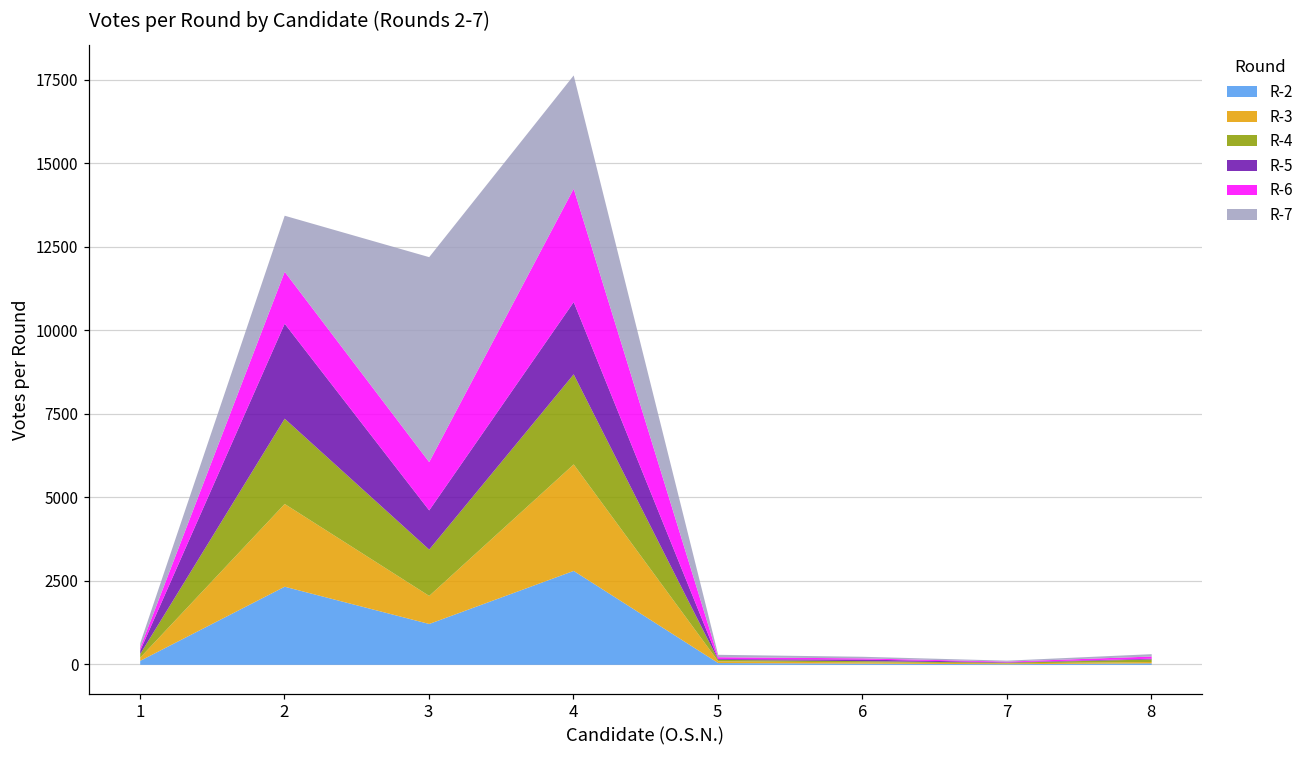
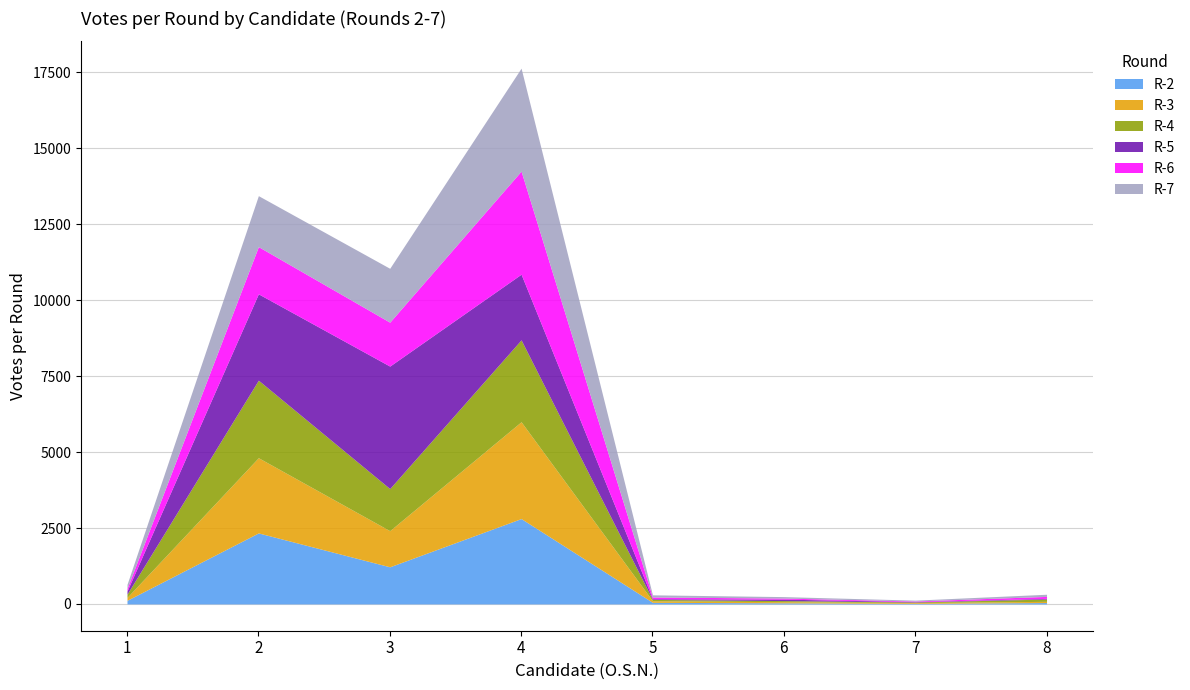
  {
    "R-2": {
      "1": 100,
      "2": 2300,
      "3": 1200,
      "4": 2800
    },
    "R-3": {
      "1": 100,
      "2": 2500,
-     "3": 800,
+     "3": 1200,
      "4": 3200
    },
    "R-4": {
      "1": 100,
      "2": 2600,
      "3": 1400,
      "4": 2700
    },
    "R-5": {
      "1": 100,
      "2": 2800,
-     "3": 1200,
+     "3": 4000,
      "4": 2200
    },
    "R-6": {
      "1": 100,
      "2": 1600,
      "3": 1400,
      "4": 3400
    },
    "R-7": {
      "1": 100,
      "2": 1700,
-     "3": 6100,
+     "3": 1800,
      "4": 3400
    }
  }
